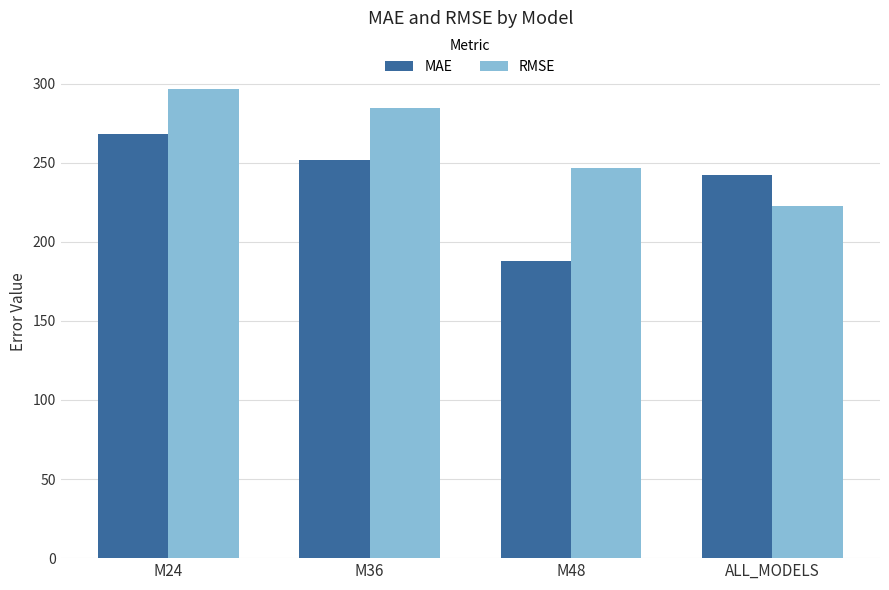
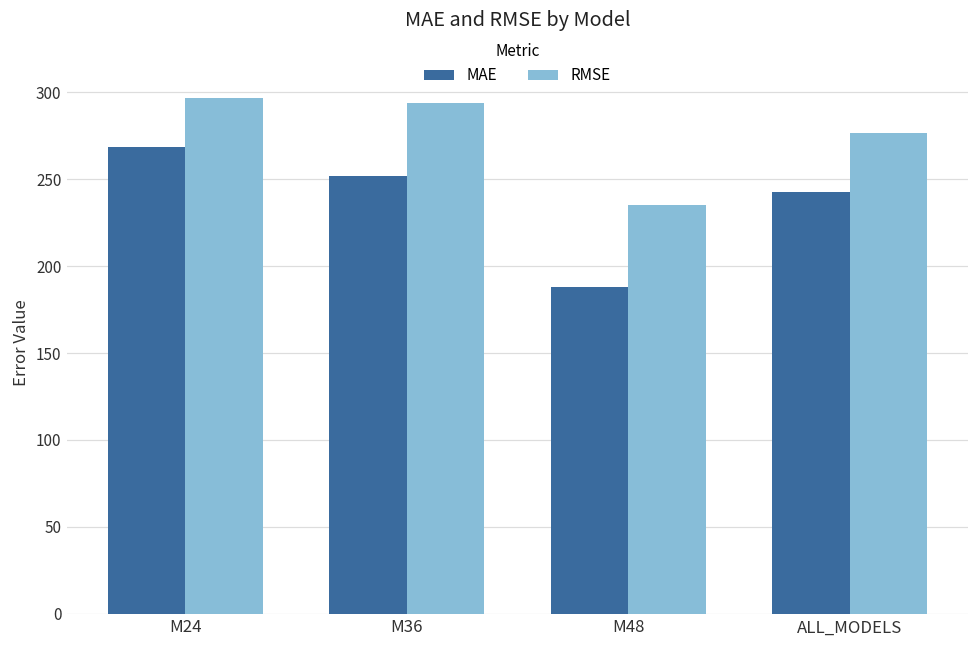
  {
    "MAE": {
      "M24": 268,
      "M36": 252,
      "M48": 188,
      "ALL_MODELS": 242
    },
    "RMSE": {
      "M24": 297,
-     "M36": 284,
-     "M48": 247,
-     "ALL_MODELS": 223
+     "M36": 294,
+     "M48": 235,
+     "ALL_MODELS": 276
    }
  }
